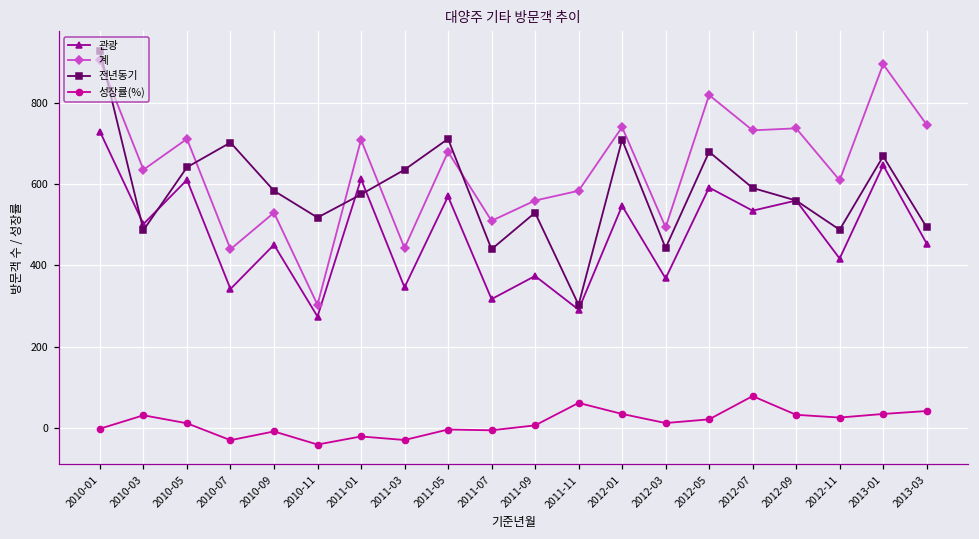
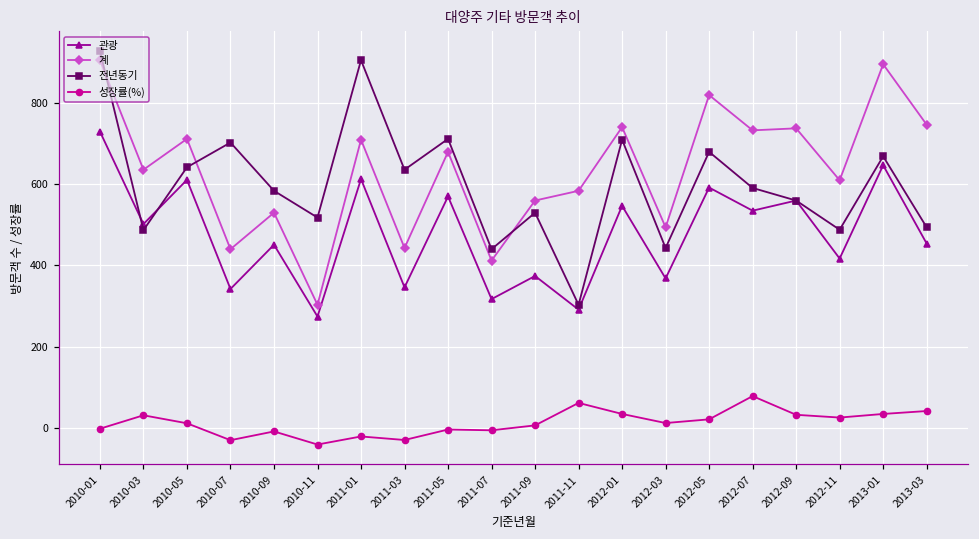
  {
    "계": {
      "2010-03": 640,
      "2010-05": 710,
      "2010-07": 440,
      "2010-09": 530,
      "2010-11": 300,
      "2011-01": 710,
      "2011-03": 440,
      "2011-05": 680,
-     "2011-07": 510,
+     "2011-07": 410,
      "2011-09": 560,
      "2011-11": 580,
      "2012-01": 740,
      "2012-03": 490,
      "2012-05": 820,
      "2012-07": 730,
      "2012-09": 740,
      "2012-11": 610,
      "2013-01": 900,
      "2013-03": 750
    },
    "전년동기": {
      "2010-03": 490,
      "2010-05": 640,
      "2010-07": 700,
      "2010-09": 580,
      "2010-11": 520,
-     "2011-01": 580,
+     "2011-01": 910,
      "2011-03": 640,
      "2011-05": 710,
      "2011-07": 440,
      "2011-09": 530,
      "2011-11": 300,
      "2012-01": 710,
      "2012-03": 440,
      "2012-05": 680,
      "2012-07": 590,
      "2012-11": 490,
      "2013-01": 670,
      "2013-03": 490
    }
  }
